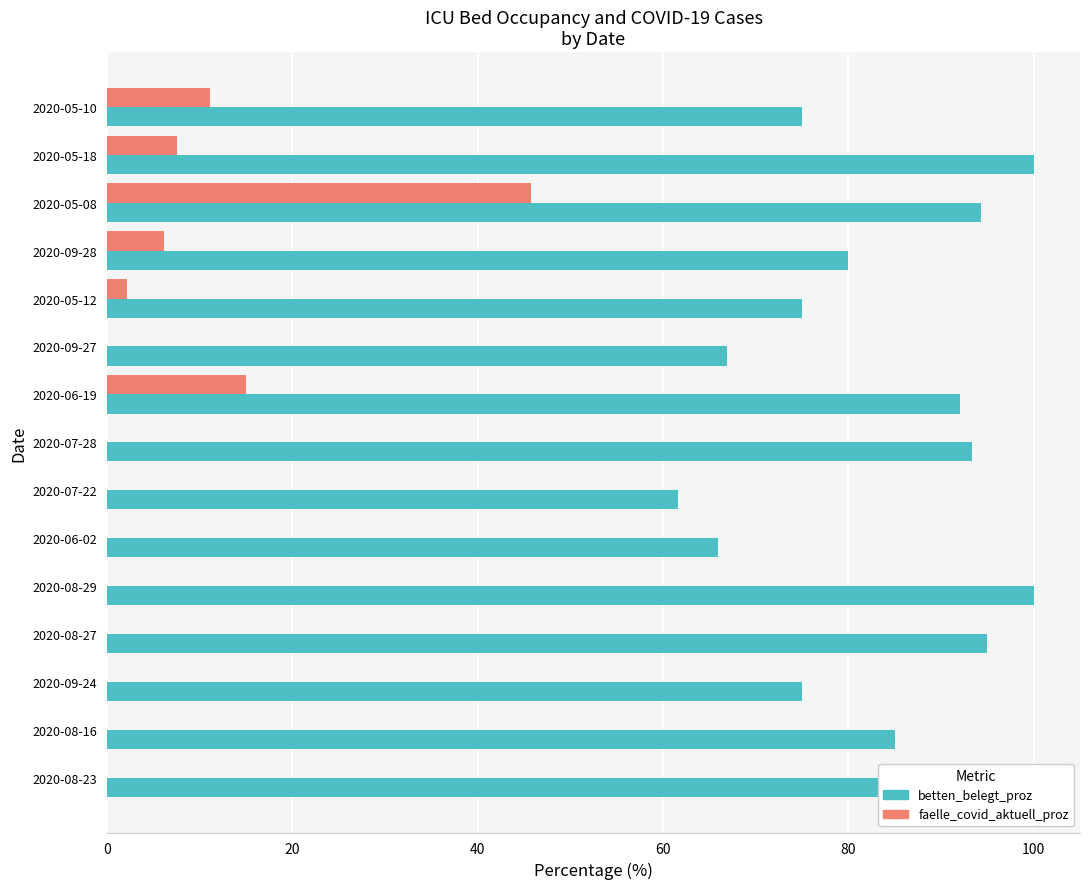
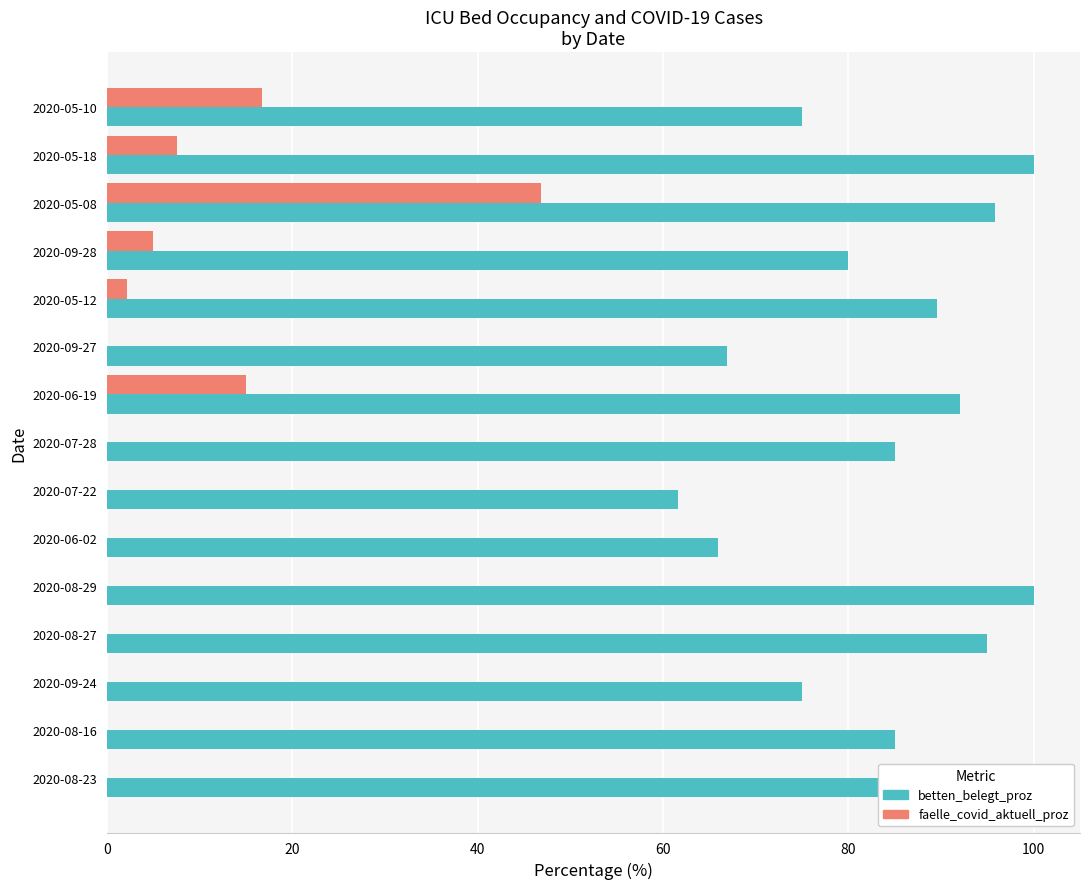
  {
    "betten_belegt_proz": {
      "2020-05-10": 75,
      "2020-05-18": 100,
-     "2020-05-08": 94,
+     "2020-05-08": 96,
      "2020-09-28": 80,
-     "2020-05-12": 75,
+     "2020-05-12": 90,
      "2020-09-27": 67,
      "2020-06-19": 92,
-     "2020-07-28": 93,
+     "2020-07-28": 85,
      "2020-07-22": 62,
      "2020-06-02": 66,
      "2020-08-29": 100,
      "2020-08-27": 95,
      "2020-09-24": 75,
      "2020-08-16": 85
    },
    "faelle_covid_aktuell_proz": {
-     "2020-05-10": 11,
+     "2020-05-10": 17,
      "2020-05-18": 8,
-     "2020-05-08": 46,
-     "2020-09-28": 6,
+     "2020-05-08": 47,
+     "2020-09-28": 5,
      "2020-05-12": 2,
      "2020-09-27": 0,
      "2020-06-19": 15,
      "2020-07-28": 0,
      "2020-07-22": 0,
      "2020-06-02": 0,
      "2020-08-29": 0,
      "2020-08-27": 0,
      "2020-09-24": 0,
      "2020-08-16": 0,
      "2020-08-23": 0
    }
  }
